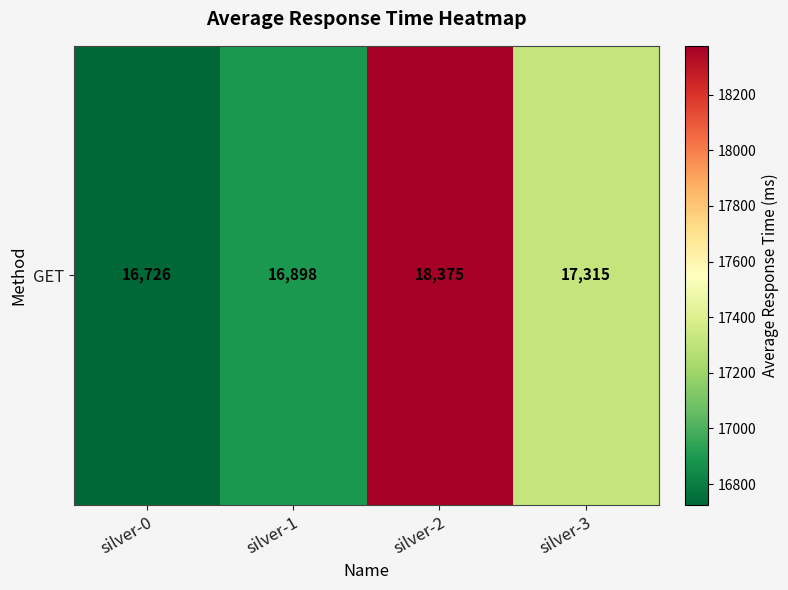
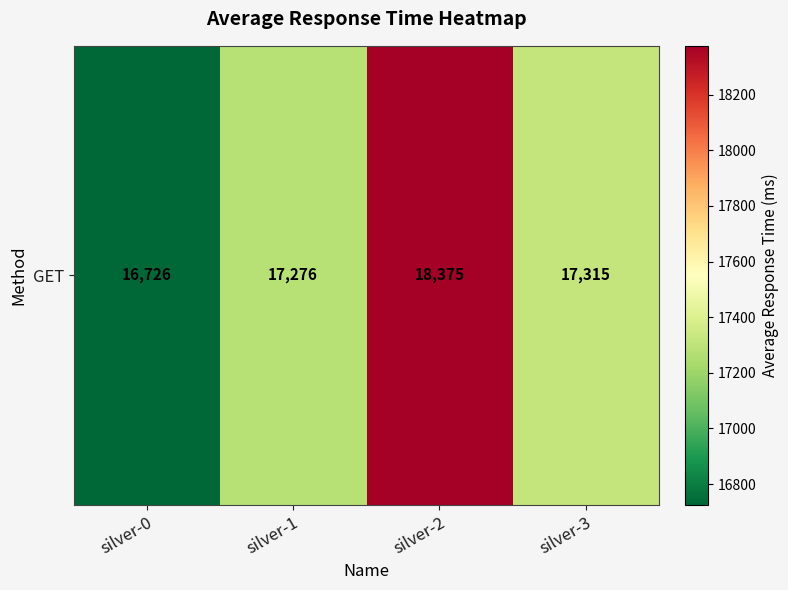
  {
    "GET": {
      "silver-0": "16,726",
-     "silver-1": "16,898",
+     "silver-1": "17,276",
      "silver-2": "18,375",
      "silver-3": "17,315"
    }
  }
